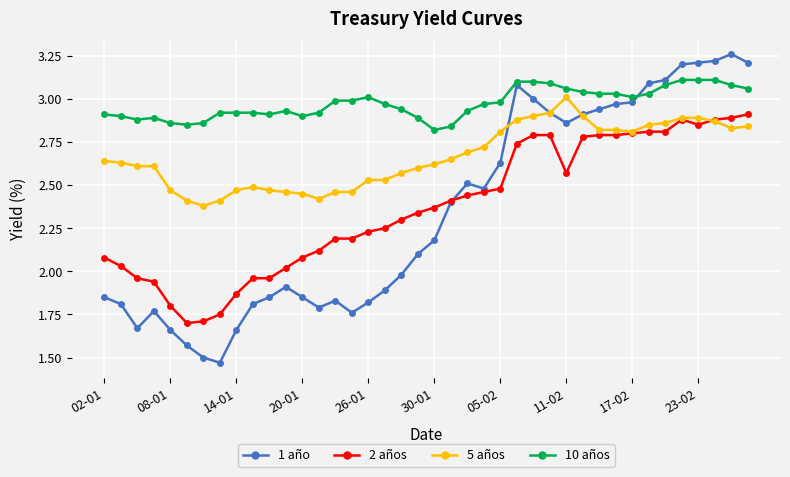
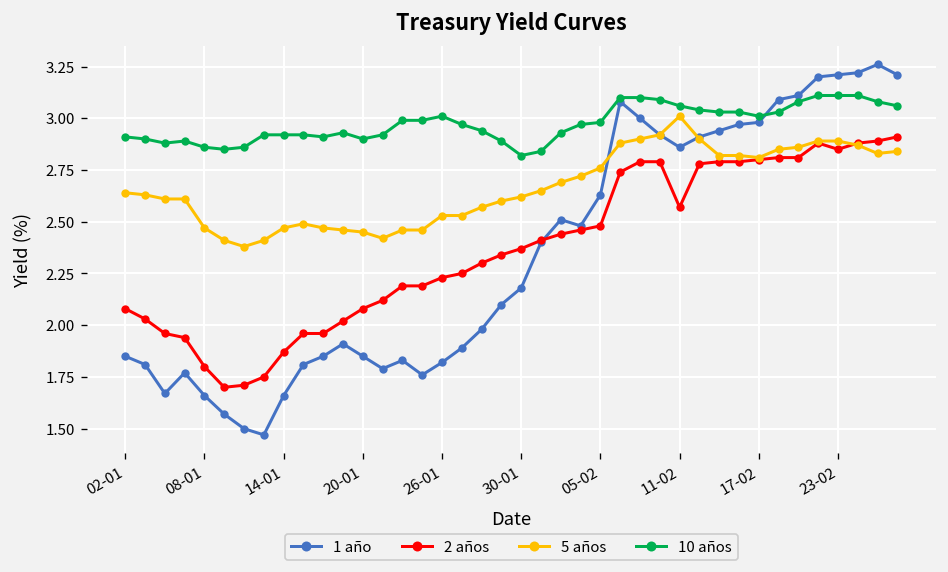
  {
    "1 año": {
      "02-01": 1.85,
      "08-01": 1.66,
      "14-01": 1.66,
      "20-01": 1.85,
      "26-01": 1.82,
      "30-01": 2.18,
      "05-02": 2.63,
      "11-02": 2.86,
      "17-02": 2.98,
      "23-02": 3.21
    },
    "2 años": {
      "02-01": 2.08,
      "08-01": 1.80,
      "14-01": 1.87,
      "20-01": 2.08,
      "26-01": 2.23,
      "30-01": 2.37,
      "05-02": 2.48,
      "11-02": 2.57,
      "23-02": 2.85
    },
    "5 años": {
      "02-01": 2.64,
      "08-01": 2.47,
      "14-01": 2.47,
      "20-01": 2.45,
      "26-01": 2.53,
      "30-01": 2.62,
-     "05-02": 2.81,
+     "05-02": 2.76,
      "11-02": 3.01,
      "23-02": 2.89
    },
    "10 años": {
      "02-01": 2.91,
      "08-01": 2.86,
      "14-01": 2.92,
      "20-01": 2.90,
      "26-01": 3.01,
      "30-01": 2.82,
      "05-02": 2.98,
      "11-02": 3.06,
      "17-02": 3.01,
      "23-02": 3.11
    }
  }
